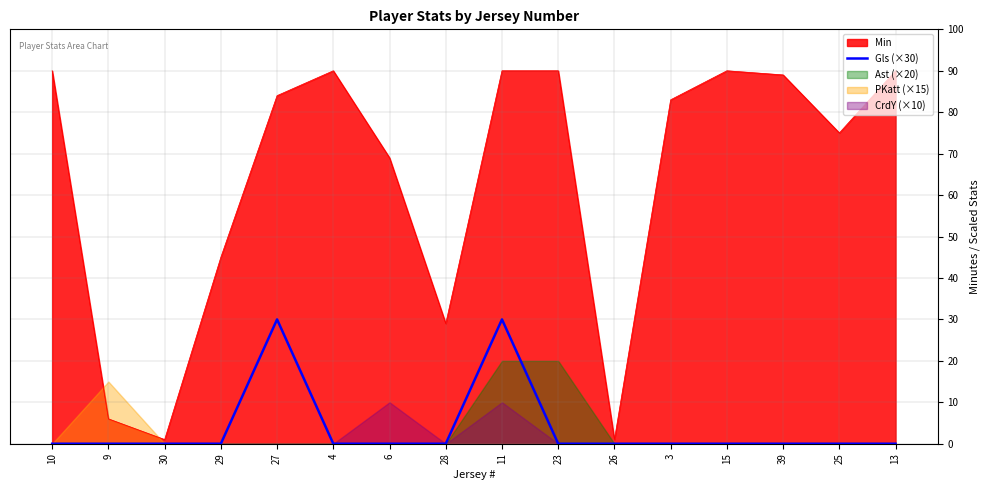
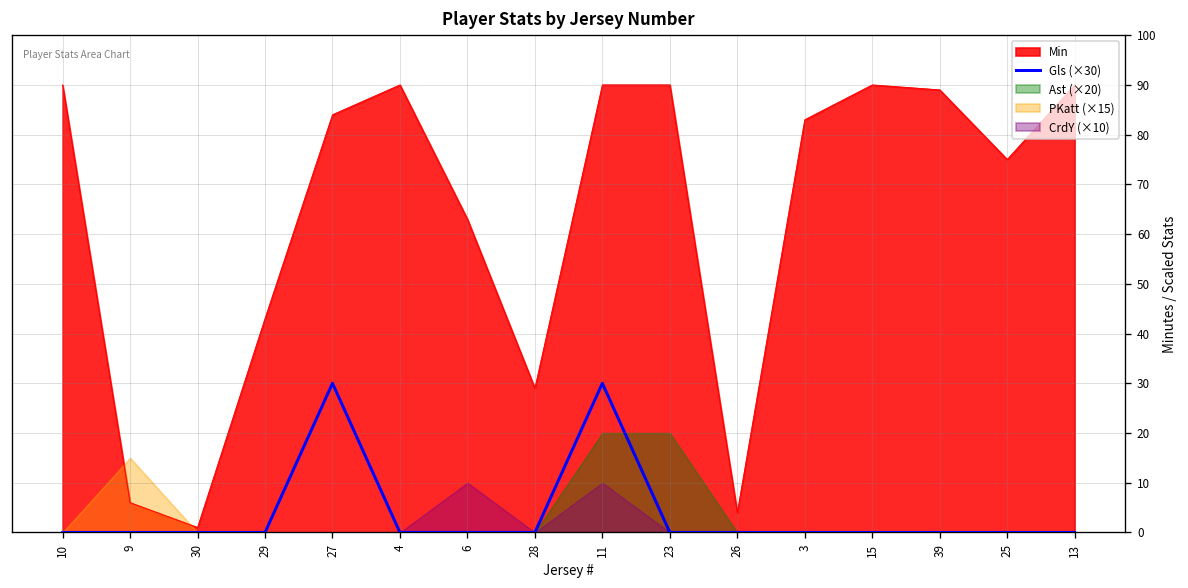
  {
    "Min": {
      "10": 90,
      "9": 6,
      "30": 1,
-     "29": 45,
+     "29": 43,
      "27": 84,
      "4": 90,
-     "6": 69,
+     "6": 63,
      "28": 29,
      "11": 90,
      "23": 90,
-     "26": 1,
+     "26": 4,
      "3": 83,
      "15": 90,
      "39": 89,
      "25": 75
    },
    "Gls (×30)": {
      "27": 30,
      "11": 30
    },
    "Ast (×20)": {
      "11": 20,
      "23": 20
    },
    "PKatt (×15)": {
      "9": 15,
      "11": 0
    },
    "CrdY (×10)": {
      "6": 10,
      "11": 10
    }
  }
